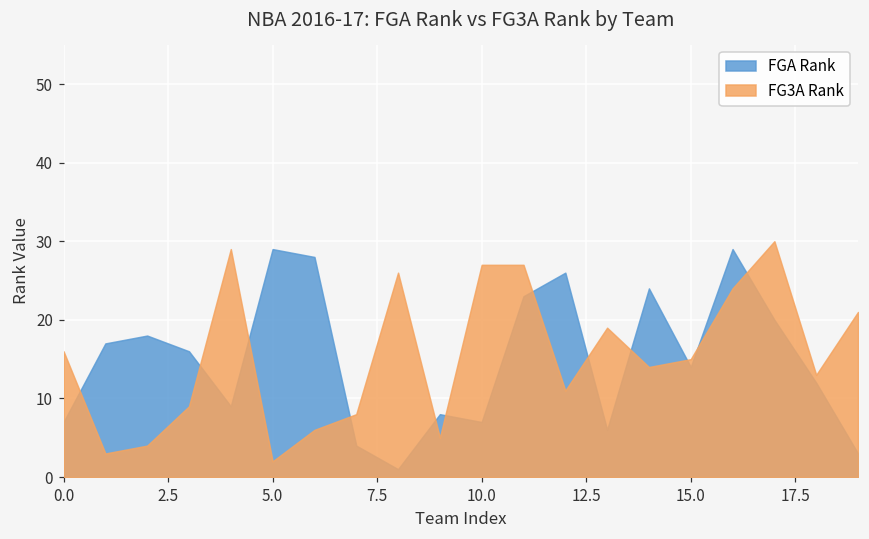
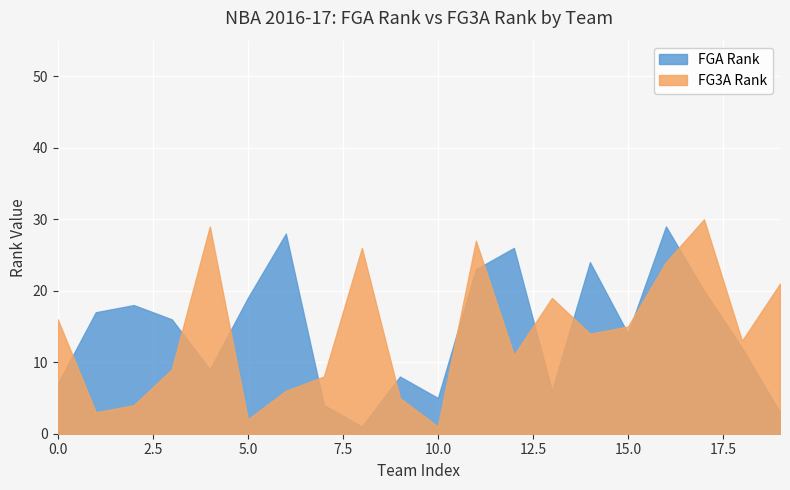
  {
    "FGA Rank": {
      "0.0": 7,
-     "5.0": 29,
-     "10.0": 7,
+     "5.0": 19,
+     "10.0": 5,
      "15.0": 14
    },
    "FG3A Rank": {
      "0.0": 16,
      "5.0": 2,
-     "10.0": 27,
+     "10.0": 1,
      "15.0": 15
    }
  }
